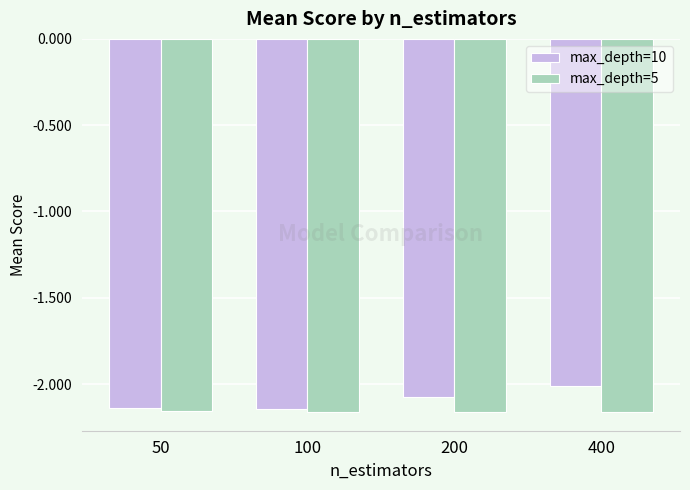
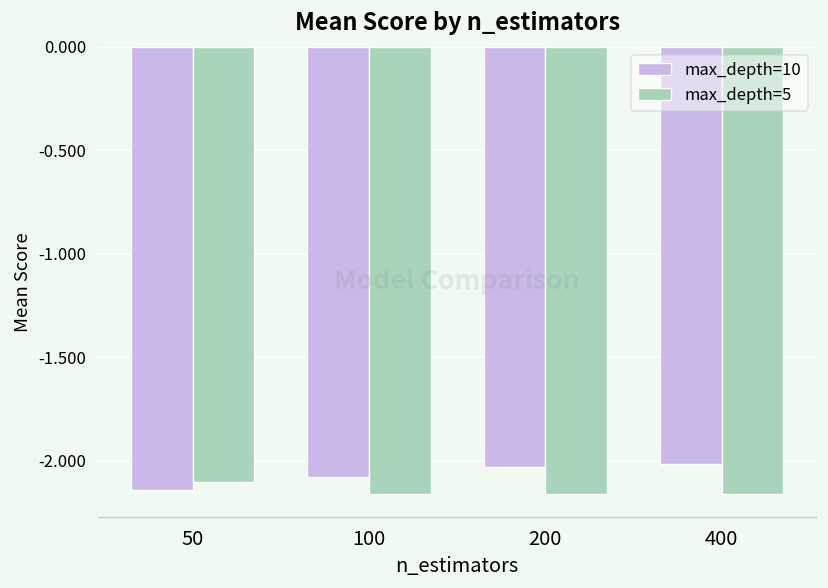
  {
    "max_depth=10": {
      "50": -2.14,
-     "100": -2.14,
-     "200": -2.08,
+     "100": -2.08,
+     "200": -2.03,
      "400": -2.01
    },
    "max_depth=5": {
-     "50": -2.16,
+     "50": -2.10,
      "100": -2.16,
      "200": -2.16,
      "400": -2.16
    }
  }
